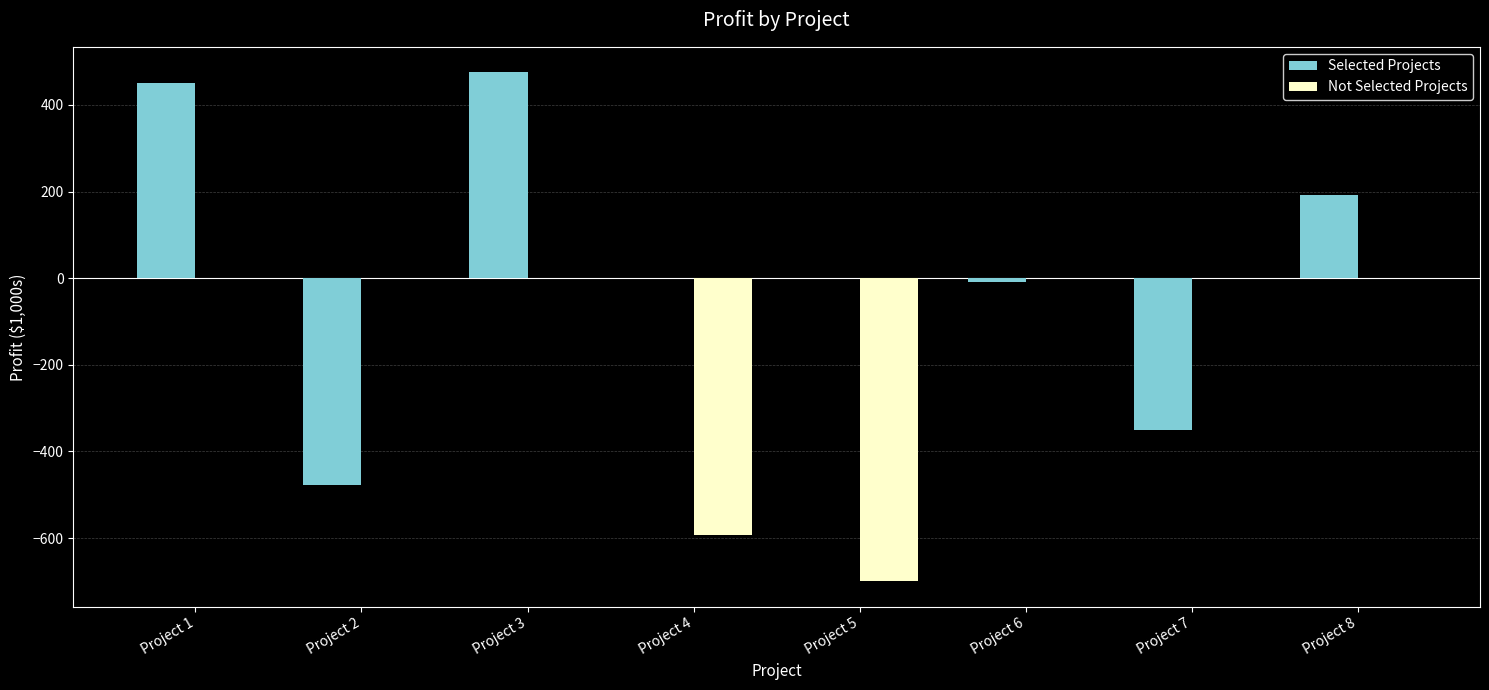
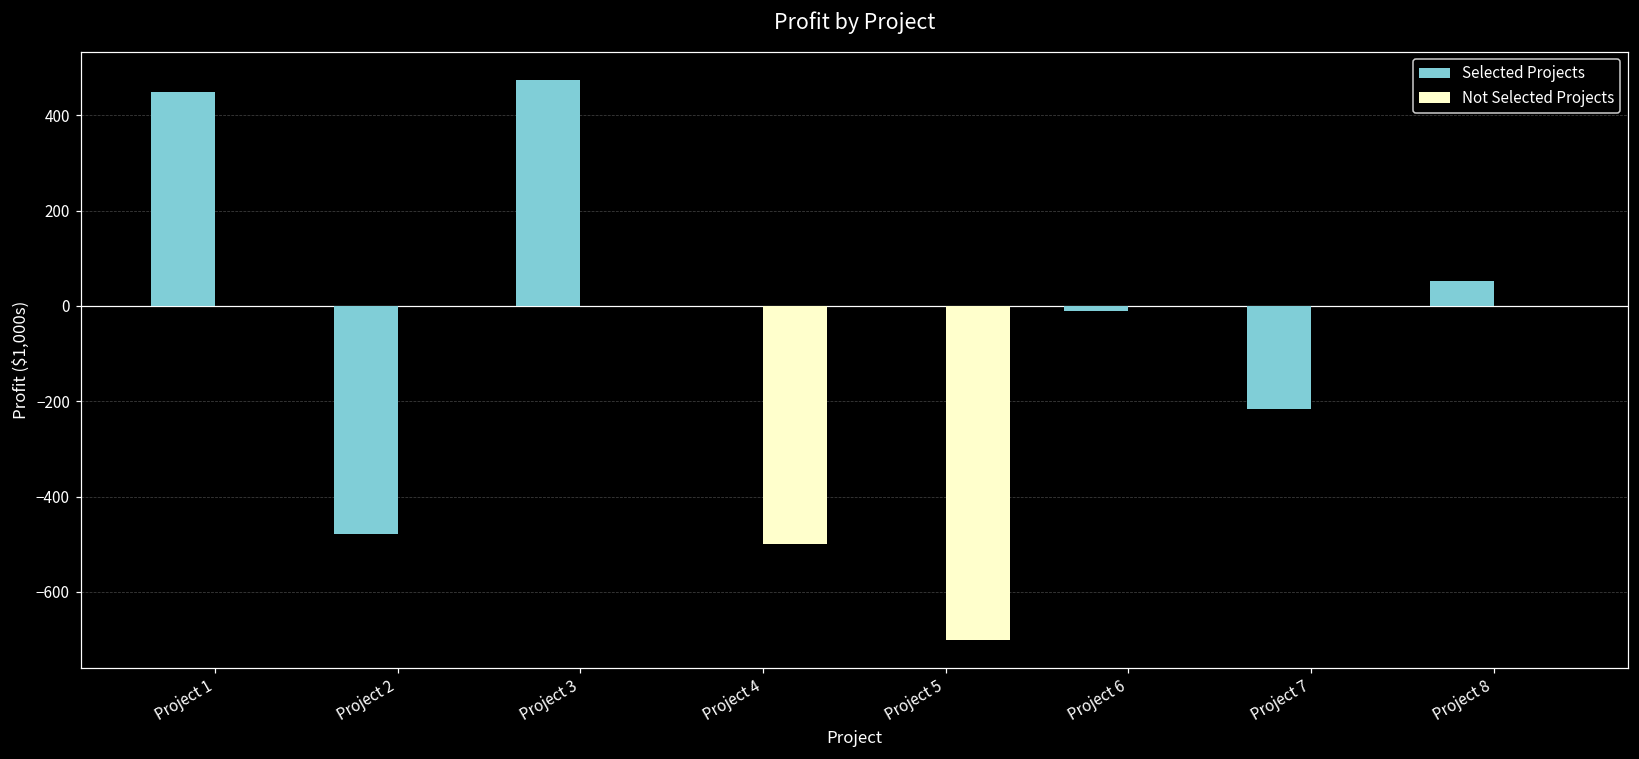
  {
    "Selected Projects": {
      "Project 1": 450,
      "Project 2": -480,
      "Project 3": 480,
      "Project 4": 0,
      "Project 5": 0,
      "Project 6": -10,
-     "Project 7": -350,
-     "Project 8": 190
+     "Project 7": -220,
+     "Project 8": 50
    },
    "Not Selected Projects": {
      "Project 1": 0,
      "Project 2": 0,
      "Project 3": 0,
-     "Project 4": -590,
+     "Project 4": -500,
      "Project 5": -700,
      "Project 6": 0,
      "Project 7": 0,
      "Project 8": 0
    }
  }
